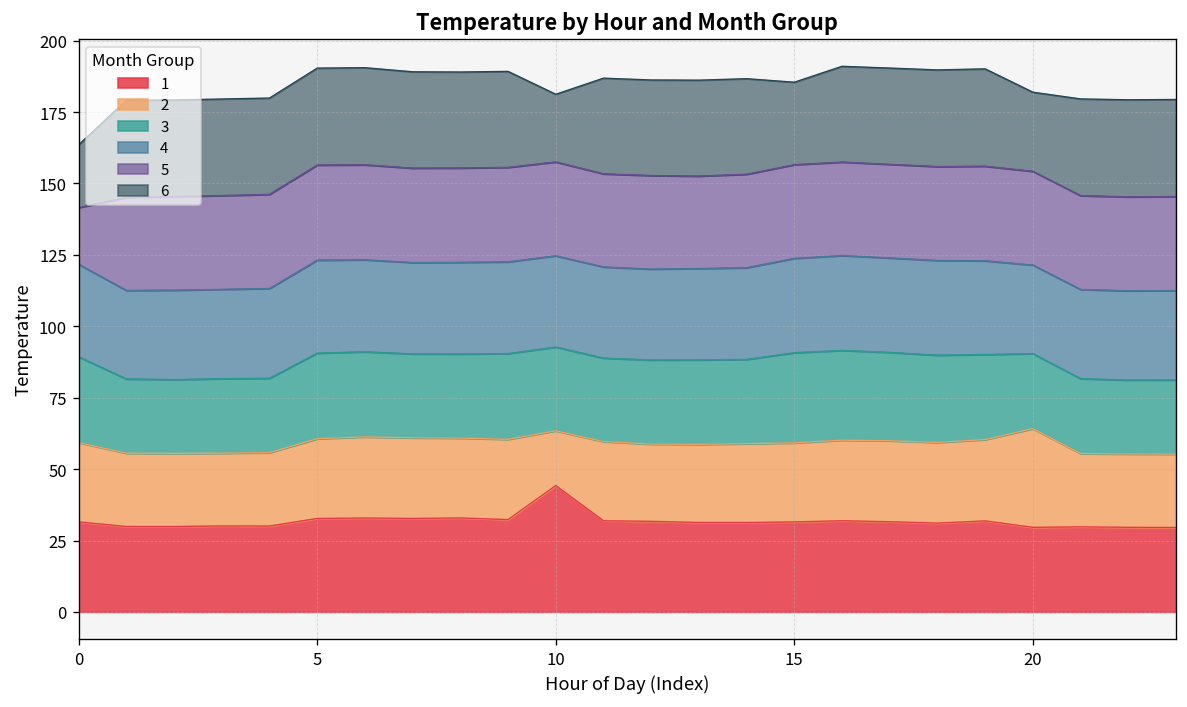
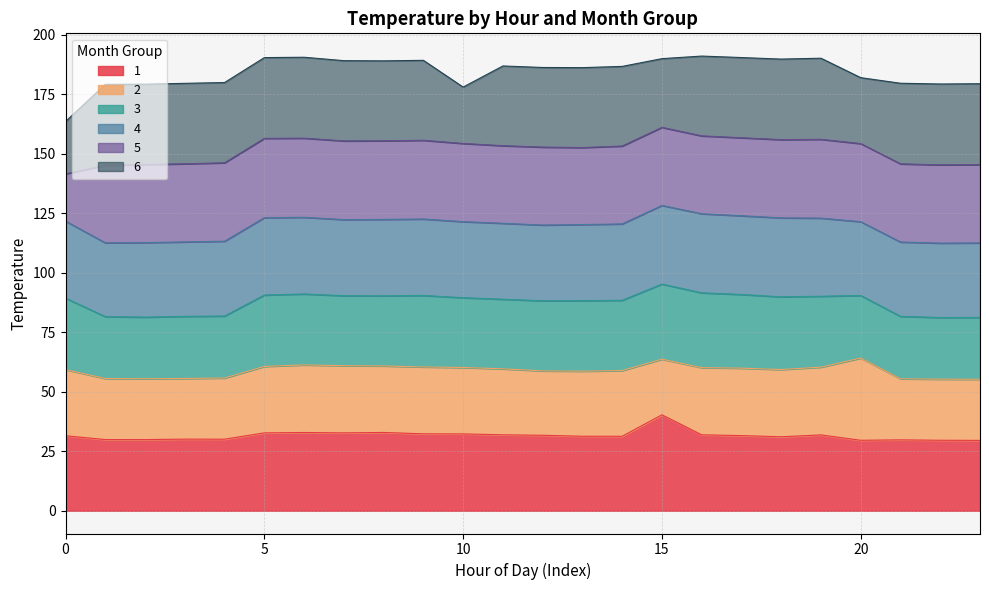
  {
    "1": {
      "0": 32,
      "5": 33,
-     "10": 44,
-     "15": 32,
+     "10": 32,
+     "15": 40,
      "20": 30
    },
    "2": {
      "0": 28,
      "5": 28,
-     "10": 19,
-     "15": 28,
+     "10": 28,
+     "15": 23,
      "20": 35
    },
    "5": {
      "0": 20,
      "5": 33,
      "10": 33,
      "15": 33,
      "20": 33
    },
    "6": {
      "0": 22,
      "5": 34,
      "10": 24,
      "15": 29,
      "20": 28
    }
  }
